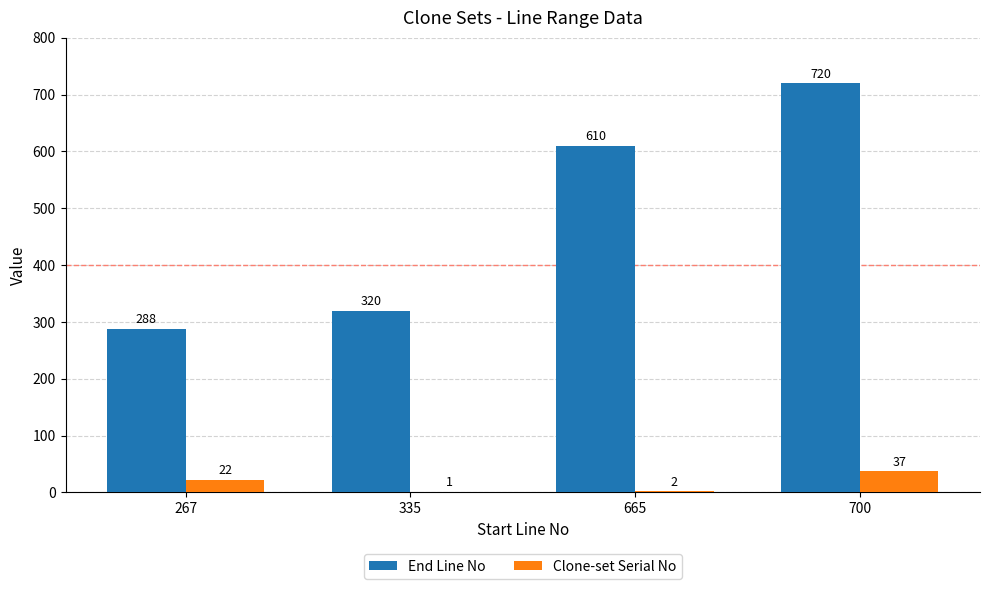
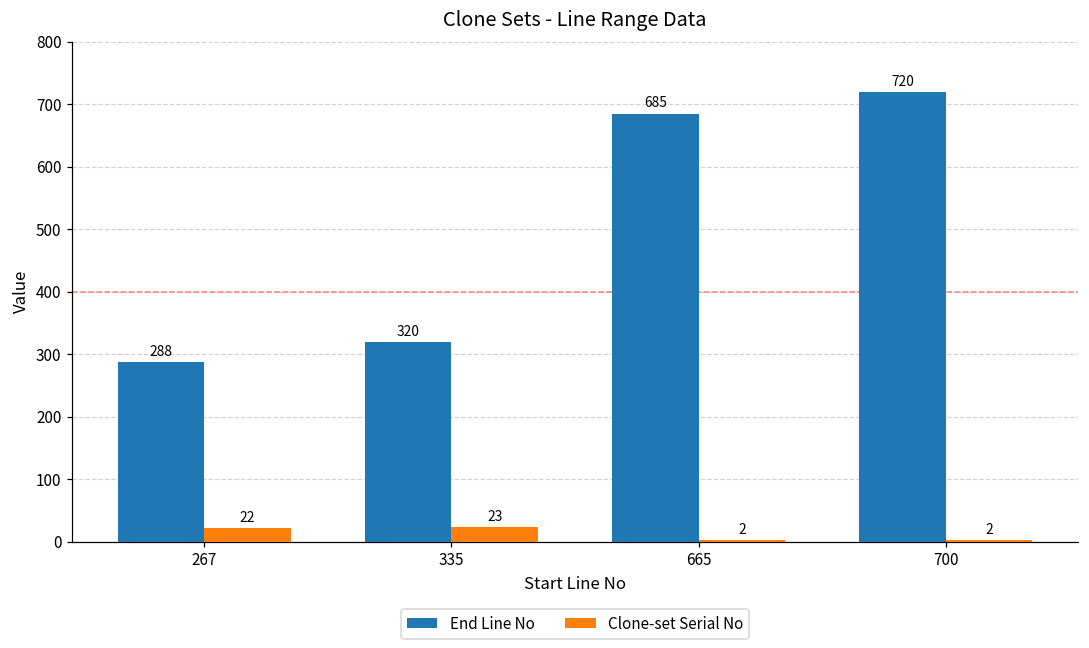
  {
    "End Line No": {
      "267": 288,
      "335": 320,
-     "665": 610,
+     "665": 685,
      "700": 720
    },
    "Clone-set Serial No": {
      "267": 22,
-     "335": 1,
+     "335": 23,
      "665": 2,
-     "700": 37
+     "700": 2
    }
  }
